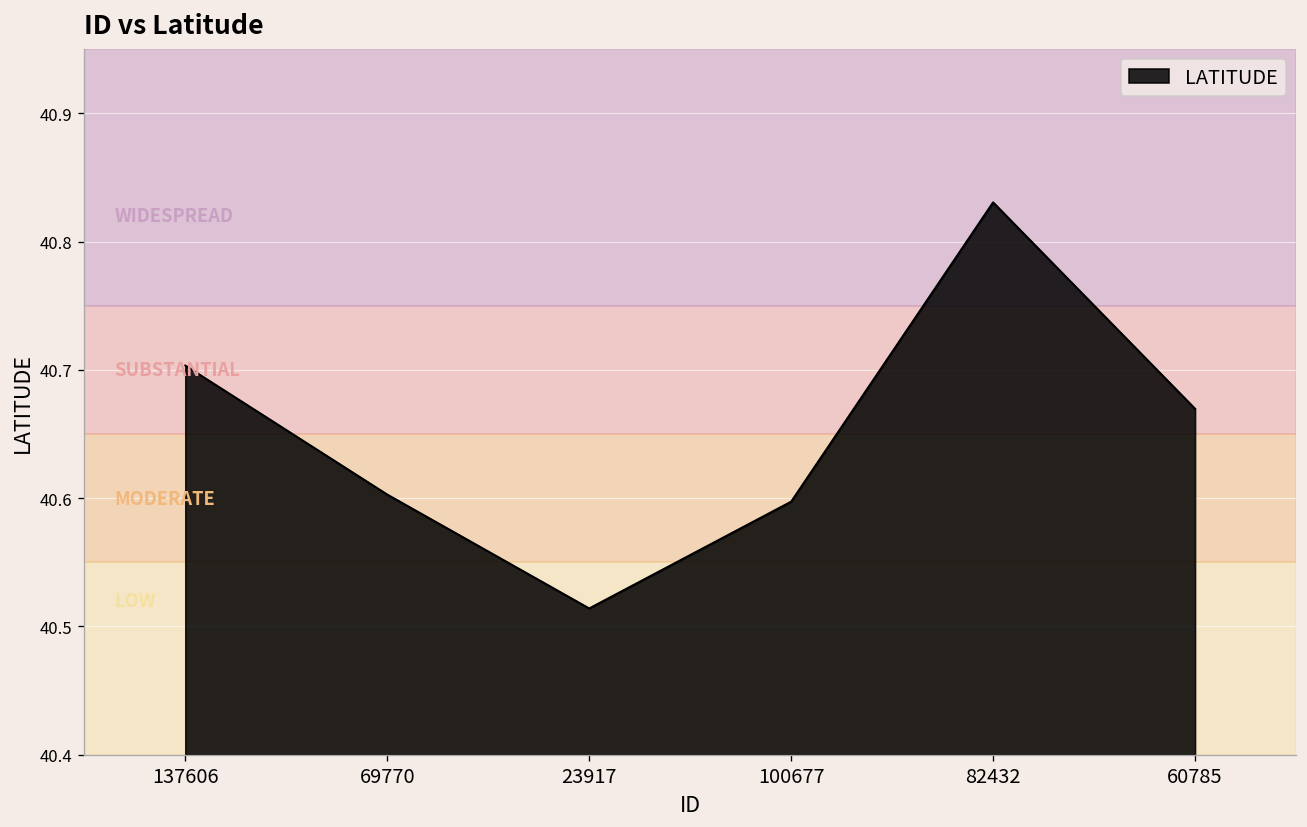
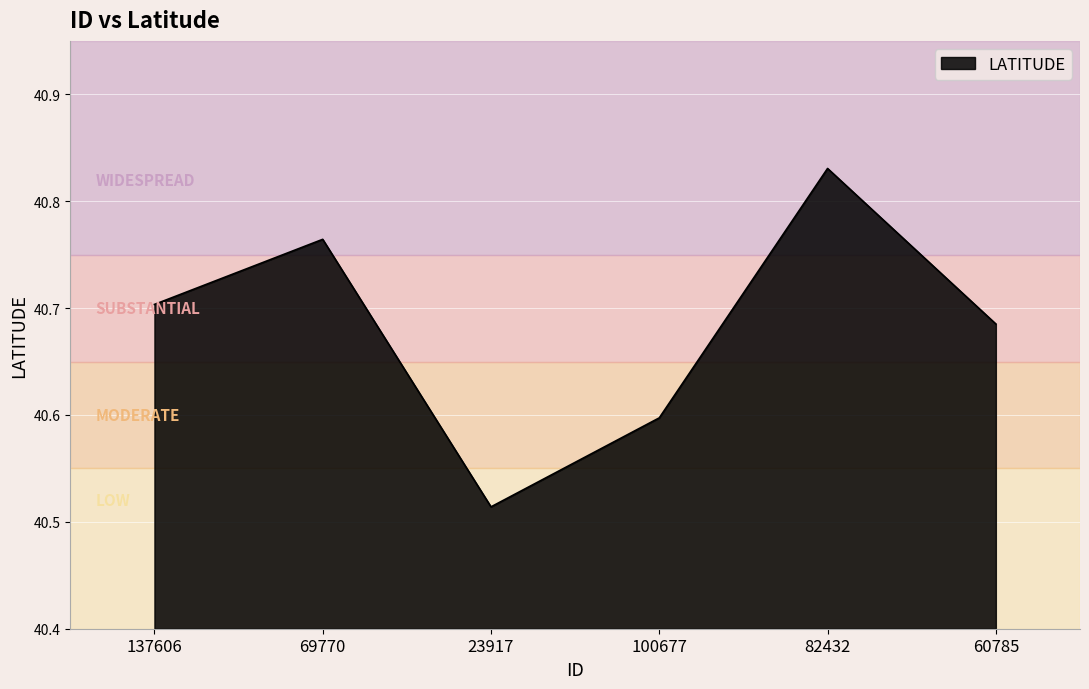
  {
    "137606": 40.703,
-   "69770": 40.603,
+   "69770": 40.764,
    "23917": 40.514,
    "100677": 40.597,
    "82432": 40.831,
-   "60785": 40.670
+   "60785": 40.685
  }
